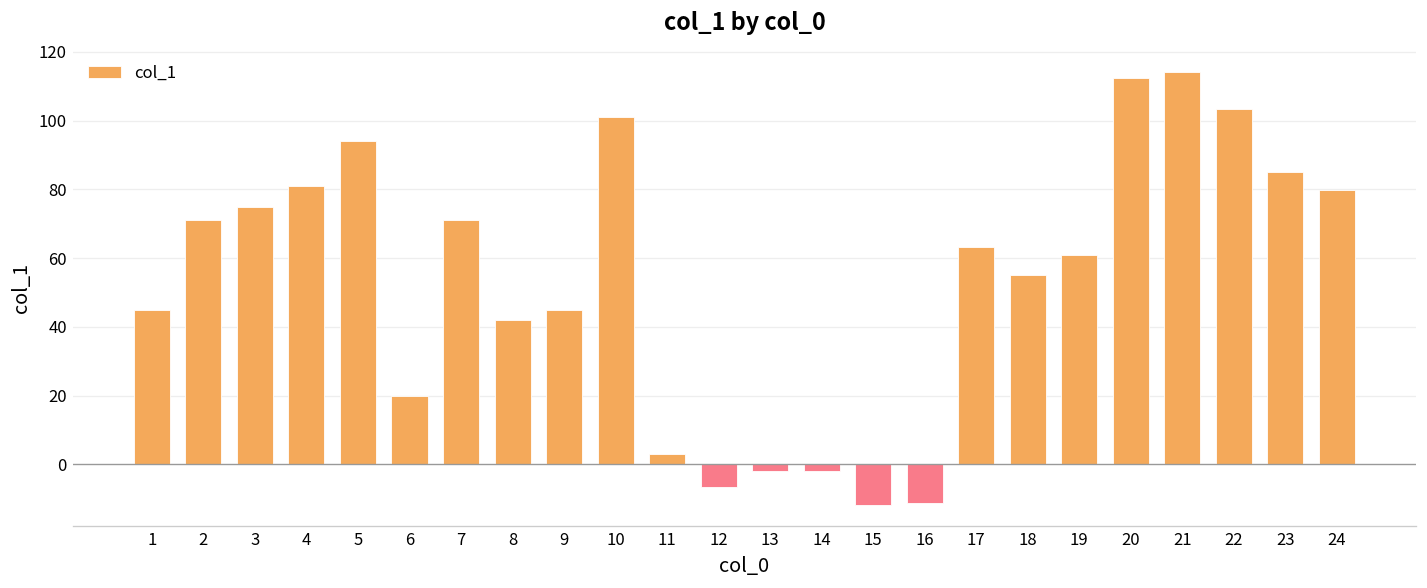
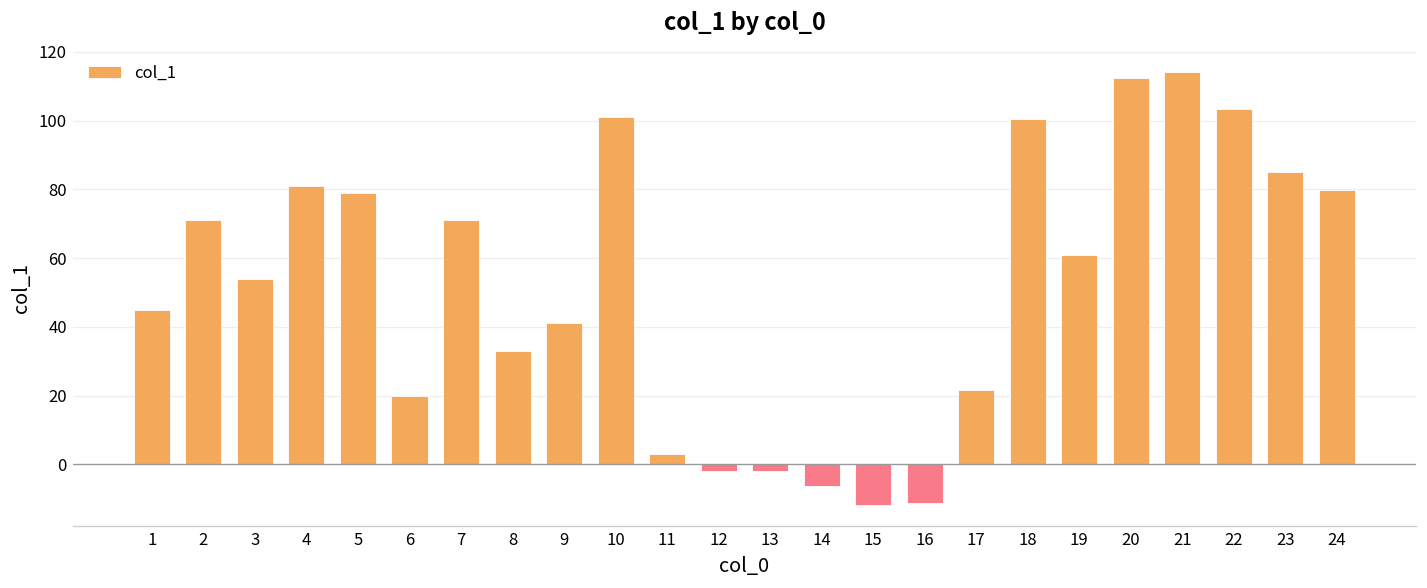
  {
    "1": 45,
    "2": 71,
-   "3": 75,
+   "3": 54,
    "4": 81,
-   "5": 94,
+   "5": 79,
    "6": 20,
    "7": 71,
-   "8": 42,
-   "9": 45,
+   "8": 33,
+   "9": 41,
    "10": 101,
    "11": 3,
-   "12": -7,
+   "12": -2,
    "13": -2,
-   "14": -2,
+   "14": -6,
    "15": -12,
    "16": -11,
-   "17": 63,
-   "18": 55,
+   "17": 22,
+   "18": 100,
    "19": 61,
    "20": 113,
    "21": 114,
    "22": 103,
    "23": 85,
    "24": 80
  }
